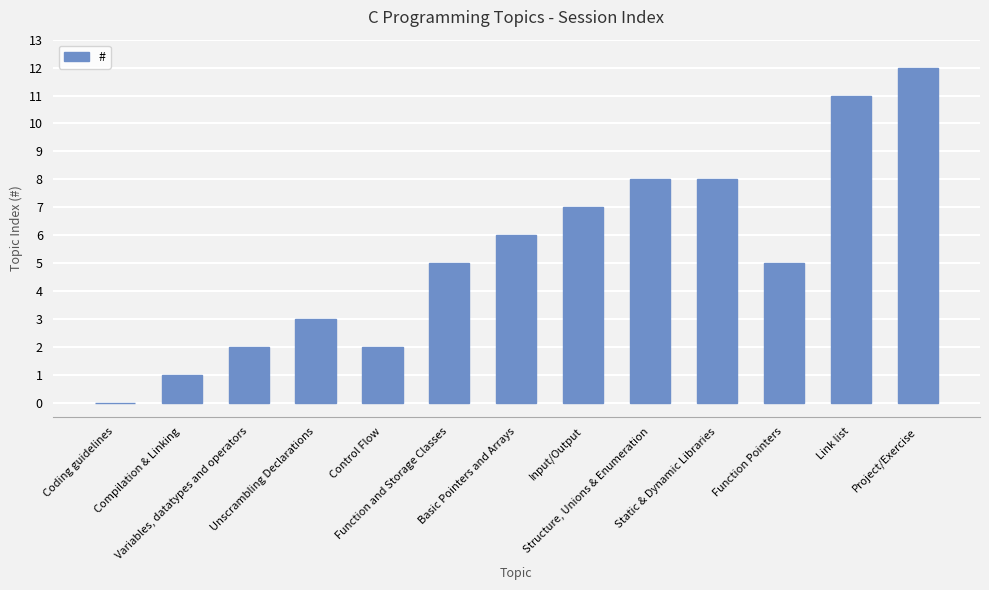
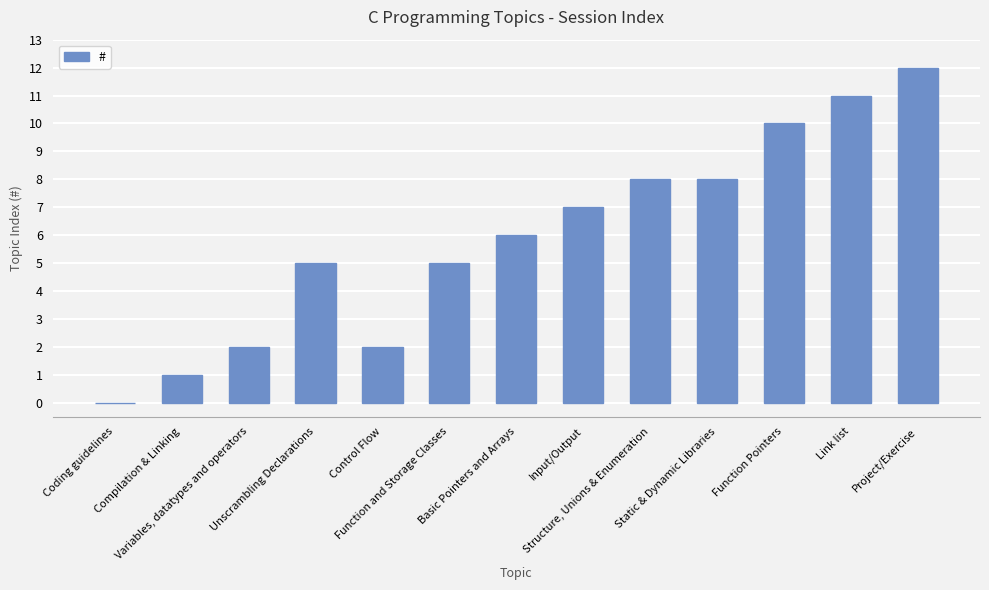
  {
    "Coding guidelines": 0,
    "Compilation & Linking": 1,
    "Variables, datatypes and operators": 2,
-   "Unscrambling Declarations": 3,
+   "Unscrambling Declarations": 5,
    "Control Flow": 2,
    "Function and Storage Classes": 5,
    "Basic Pointers and Arrays": 6,
    "Input/Output": 7,
    "Structure, Unions & Enumeration": 8,
    "Static & Dynamic Libraries": 8,
-   "Function Pointers": 5,
+   "Function Pointers": 10,
    "Link list": 11,
    "Project/Exercise": 12
  }
